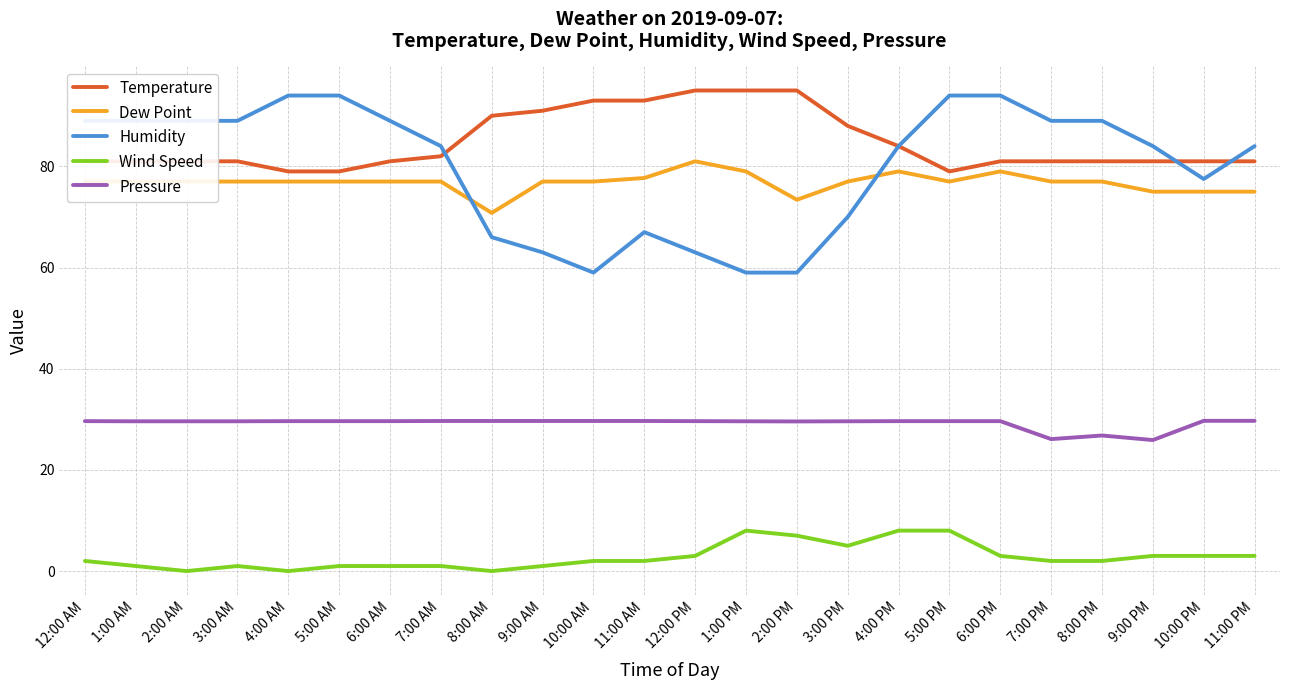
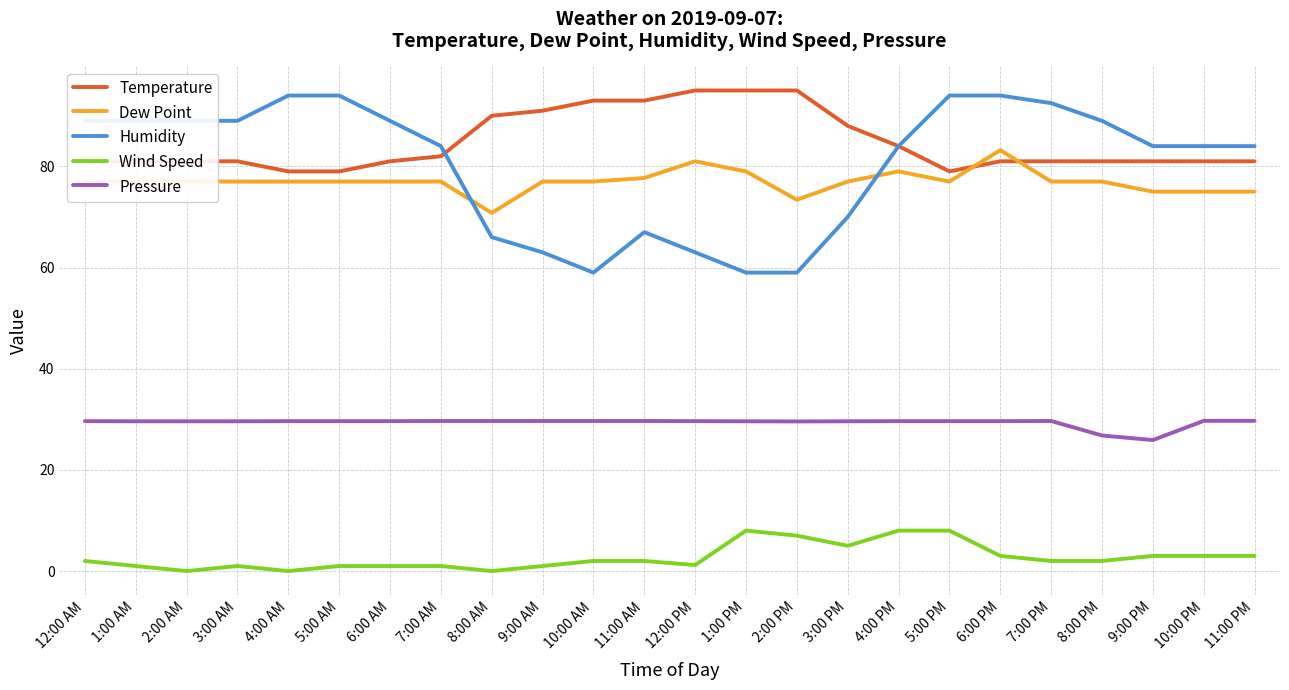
  {
    "Temperature": {
      "3:00 AM": 81,
      "4:00 AM": 79,
      "5:00 AM": 79,
      "6:00 AM": 81,
      "7:00 AM": 82,
      "8:00 AM": 90,
      "9:00 AM": 91,
      "10:00 AM": 93,
      "11:00 AM": 93,
      "12:00 PM": 95,
      "1:00 PM": 95,
      "2:00 PM": 95,
      "3:00 PM": 88,
      "5:00 PM": 79,
      "6:00 PM": 81,
      "7:00 PM": 81,
      "8:00 PM": 81,
      "9:00 PM": 81,
      "10:00 PM": 81,
      "11:00 PM": 81
    },
    "Dew Point": {
      "3:00 AM": 77,
      "4:00 AM": 77,
      "5:00 AM": 77,
      "6:00 AM": 77,
      "7:00 AM": 77,
      "8:00 AM": 71,
      "9:00 AM": 77,
      "10:00 AM": 77,
      "11:00 AM": 78,
      "12:00 PM": 81,
      "1:00 PM": 79,
      "2:00 PM": 73,
      "3:00 PM": 77,
      "4:00 PM": 79,
      "5:00 PM": 77,
-     "6:00 PM": 79,
+     "6:00 PM": 83,
      "7:00 PM": 77,
      "8:00 PM": 77,
      "9:00 PM": 75,
      "10:00 PM": 75,
      "11:00 PM": 75
    },
    "Humidity": {
      "3:00 AM": 89,
      "4:00 AM": 94,
      "5:00 AM": 94,
      "6:00 AM": 89,
      "7:00 AM": 84,
      "8:00 AM": 66,
      "9:00 AM": 63,
      "10:00 AM": 59,
      "11:00 AM": 67,
      "12:00 PM": 63,
      "1:00 PM": 59,
      "2:00 PM": 59,
      "3:00 PM": 70,
      "5:00 PM": 94,
      "6:00 PM": 94,
-     "7:00 PM": 89,
+     "7:00 PM": 93,
      "8:00 PM": 89,
      "9:00 PM": 84,
-     "10:00 PM": 78,
+     "10:00 PM": 84,
      "11:00 PM": 84
    },
    "Wind Speed": {
      "12:00 AM": 2,
      "1:00 AM": 1,
      "2:00 AM": 0,
      "3:00 AM": 1,
      "4:00 AM": 0,
      "5:00 AM": 1,
      "6:00 AM": 1,
      "7:00 AM": 1,
      "8:00 AM": 0,
      "9:00 AM": 1,
      "10:00 AM": 2,
      "11:00 AM": 2,
-     "12:00 PM": 3,
+     "12:00 PM": 1,
      "1:00 PM": 8,
      "2:00 PM": 7,
      "3:00 PM": 5,
      "4:00 PM": 8,
      "5:00 PM": 8,
      "6:00 PM": 3,
      "7:00 PM": 2,
      "8:00 PM": 2,
      "9:00 PM": 3,
      "10:00 PM": 3,
      "11:00 PM": 3
    },
    "Pressure": {
      "12:00 AM": 30,
      "1:00 AM": 30,
      "2:00 AM": 30,
      "3:00 AM": 30,
      "4:00 AM": 30,
      "5:00 AM": 30,
      "6:00 AM": 30,
      "7:00 AM": 30,
      "8:00 AM": 30,
      "9:00 AM": 30,
      "10:00 AM": 30,
      "11:00 AM": 30,
      "12:00 PM": 30,
      "1:00 PM": 30,
      "2:00 PM": 30,
      "3:00 PM": 30,
      "4:00 PM": 30,
      "5:00 PM": 30,
      "6:00 PM": 30,
-     "7:00 PM": 26,
+     "7:00 PM": 30,
      "8:00 PM": 27,
      "9:00 PM": 26,
      "10:00 PM": 30,
      "11:00 PM": 30
    }
  }
